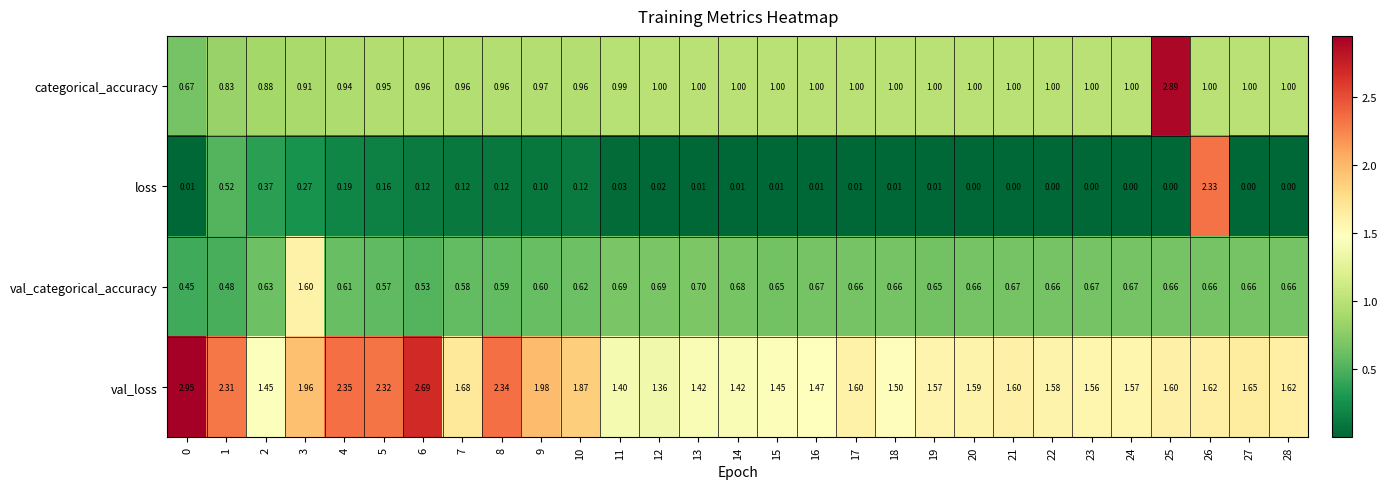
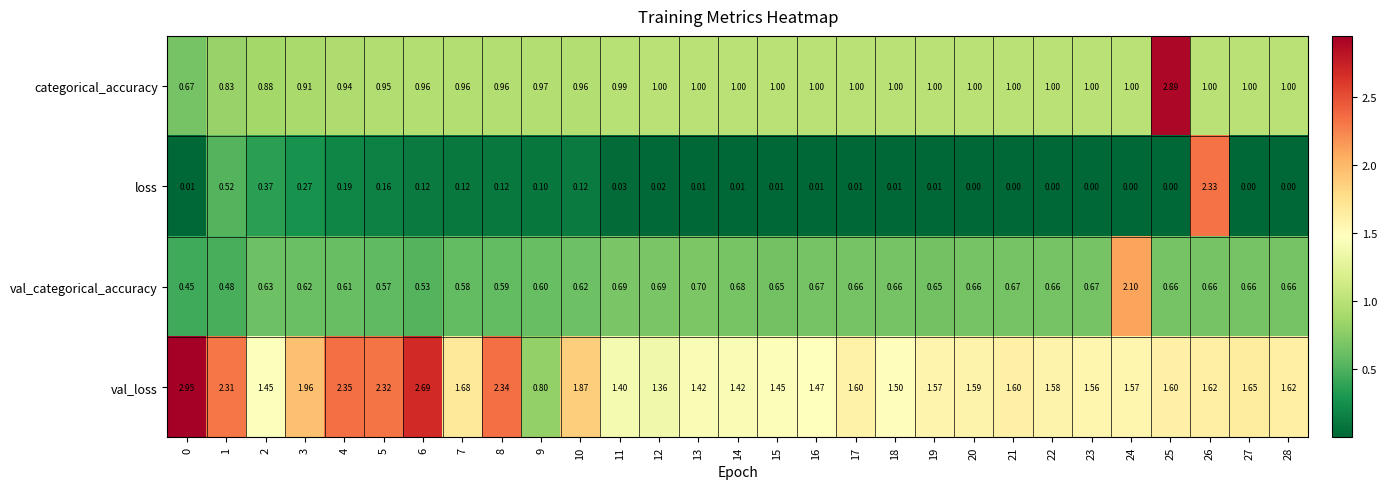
  {
    "categorical_accuracy": {
      "0": 0.67,
      "1": 0.83,
      "2": 0.88,
      "3": 0.91,
      "4": 0.94,
      "5": 0.95,
      "6": 0.96,
      "7": 0.96,
      "8": 0.96,
      "9": 0.97,
      "10": 0.96,
      "11": 0.99,
      "12": 1.00,
      "13": 1.00,
      "14": 1.00,
      "15": 1.00,
      "16": 1.00,
      "17": 1.00,
      "18": 1.00,
      "19": 1.00,
      "20": 1.00,
      "21": 1.00,
      "22": 1.00,
      "23": 1.00,
      "24": 1.00,
      "25": 2.89,
      "26": 1.00,
      "27": 1.00,
      "28": 1.00
    },
    "loss": {
      "0": 0.01,
      "1": 0.52,
      "2": 0.37,
      "3": 0.27,
      "4": 0.19,
      "5": 0.16,
      "6": 0.12,
      "7": 0.12,
      "8": 0.12,
      "9": 0.10,
      "10": 0.12,
      "11": 0.03,
      "12": 0.02,
      "13": 0.01,
      "14": 0.01,
      "15": 0.01,
      "16": 0.01,
      "17": 0.01,
      "18": 0.01,
      "19": 0.01,
      "20": 0.00,
      "21": 0.00,
      "22": 0.00,
      "23": 0.00,
      "24": 0.00,
      "25": 0.00,
      "26": 2.33,
      "27": 0.00,
      "28": 0.00
    },
    "val_categorical_accuracy": {
      "0": 0.45,
      "1": 0.48,
      "2": 0.63,
-     "3": 1.60,
+     "3": 0.62,
      "4": 0.61,
      "5": 0.57,
      "6": 0.53,
      "7": 0.58,
      "8": 0.59,
      "9": 0.60,
      "10": 0.62,
      "11": 0.69,
      "12": 0.69,
      "13": 0.70,
      "14": 0.68,
      "15": 0.65,
      "16": 0.67,
      "17": 0.66,
      "18": 0.66,
      "19": 0.65,
      "20": 0.66,
      "21": 0.67,
      "22": 0.66,
      "23": 0.67,
-     "24": 0.67,
+     "24": 2.10,
      "25": 0.66,
      "26": 0.66,
      "27": 0.66,
      "28": 0.66
    },
    "val_loss": {
      "0": 2.95,
      "1": 2.31,
      "2": 1.45,
      "3": 1.96,
      "4": 2.35,
      "5": 2.32,
      "6": 2.69,
      "7": 1.68,
      "8": 2.34,
-     "9": 1.98,
+     "9": 0.80,
      "10": 1.87,
      "11": 1.40,
      "12": 1.36,
      "13": 1.42,
      "14": 1.42,
      "15": 1.45,
      "16": 1.47,
      "17": 1.60,
      "18": 1.50,
      "19": 1.57,
      "20": 1.59,
      "21": 1.60,
      "22": 1.58,
      "23": 1.56,
      "24": 1.57,
      "25": 1.60,
      "26": 1.62,
      "27": 1.65,
      "28": 1.62
    }
  }
